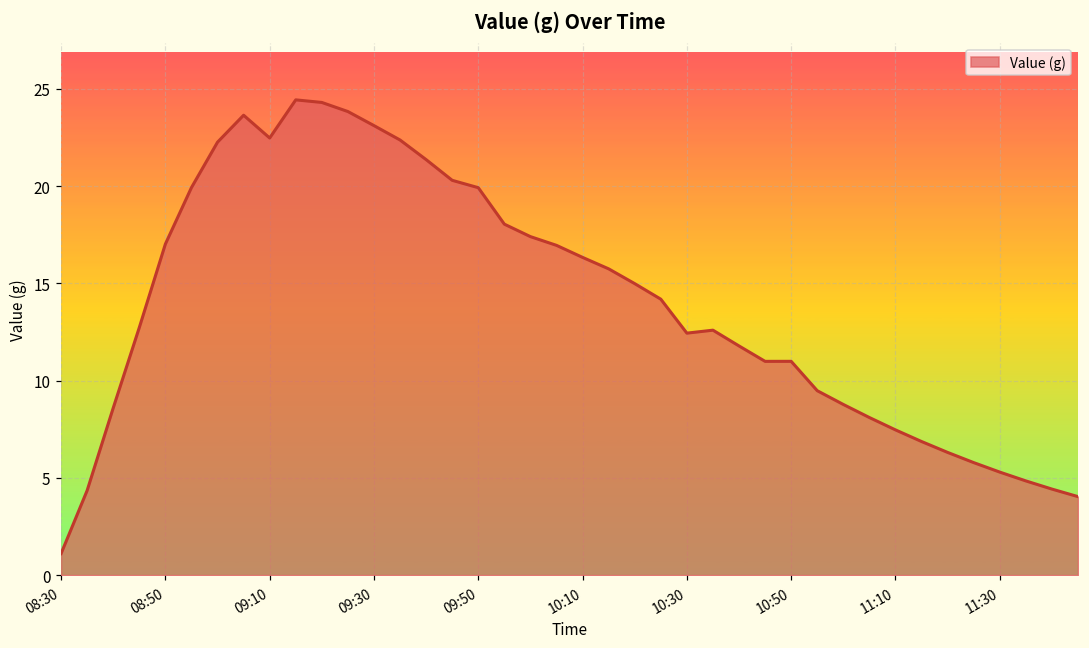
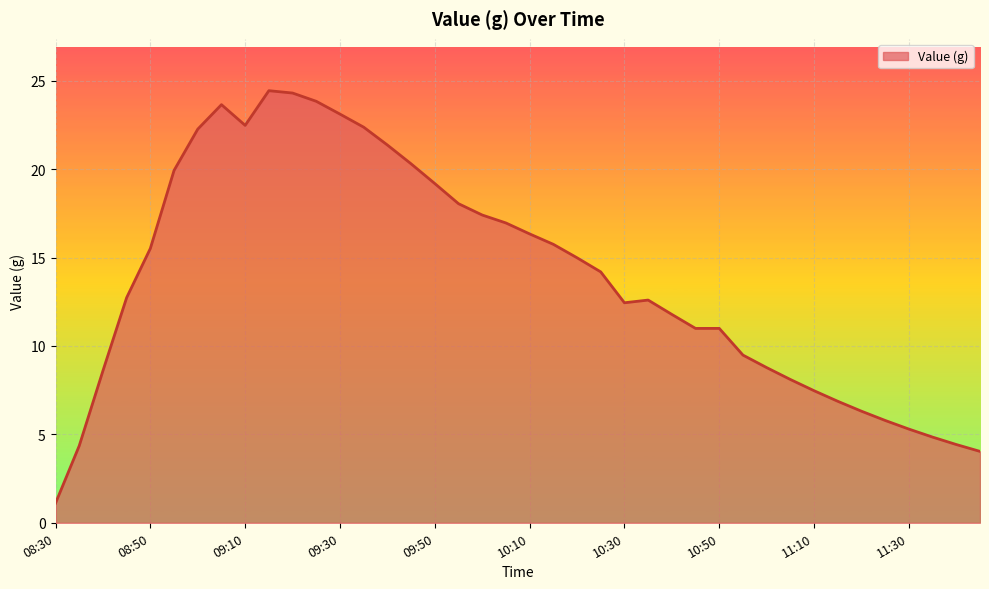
  {
    "08:30": 1.1,
-   "08:50": 17.0,
+   "08:50": 15.5,
    "09:10": 22.5,
    "09:30": 23.1,
-   "09:50": 19.9,
+   "09:50": 19.2,
    "10:10": 16.3,
    "10:30": 12.4,
    "10:50": 11.0,
    "11:10": 7.5,
    "11:30": 5.3
  }
